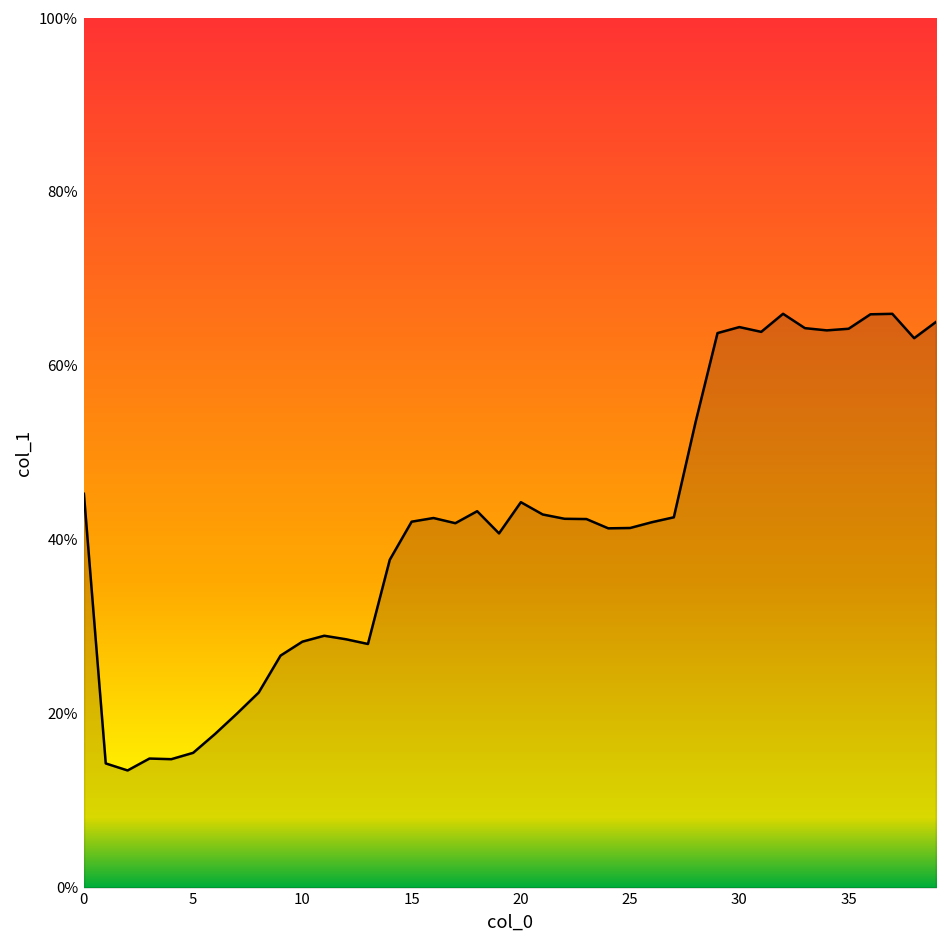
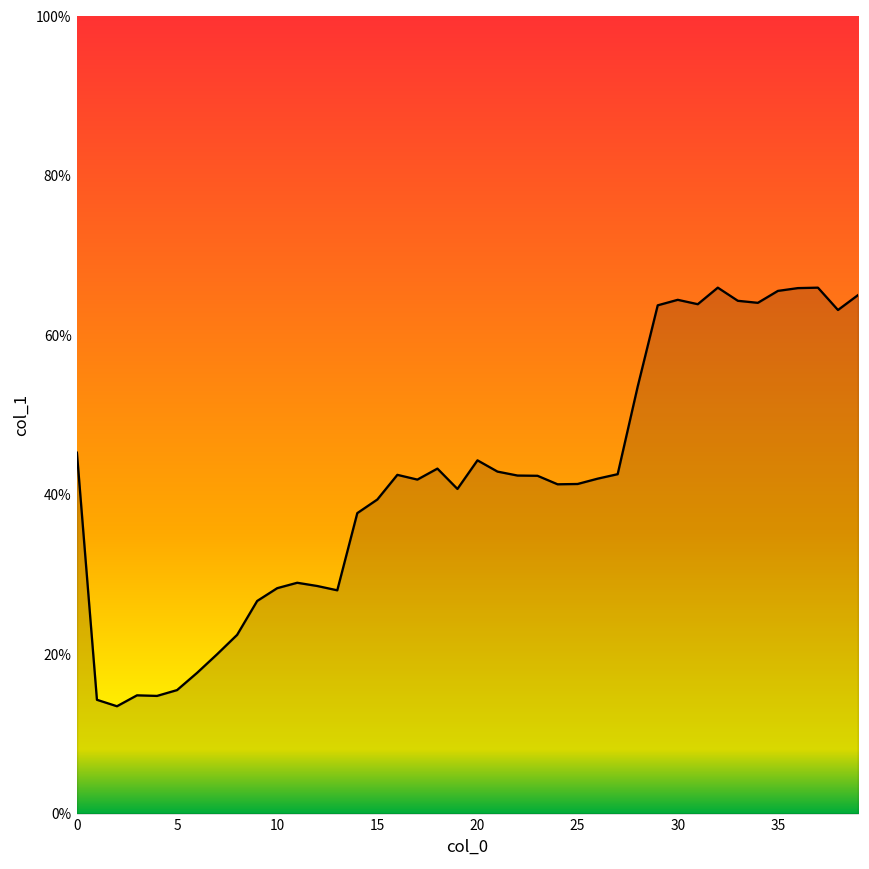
  {
    "0": "45%",
    "5": "15%",
    "10": "28%",
-   "15": "42%",
+   "15": "39%",
    "20": "44%",
    "25": "41%",
    "30": "64%",
-   "35": "64%"
+   "35": "66%"
  }
